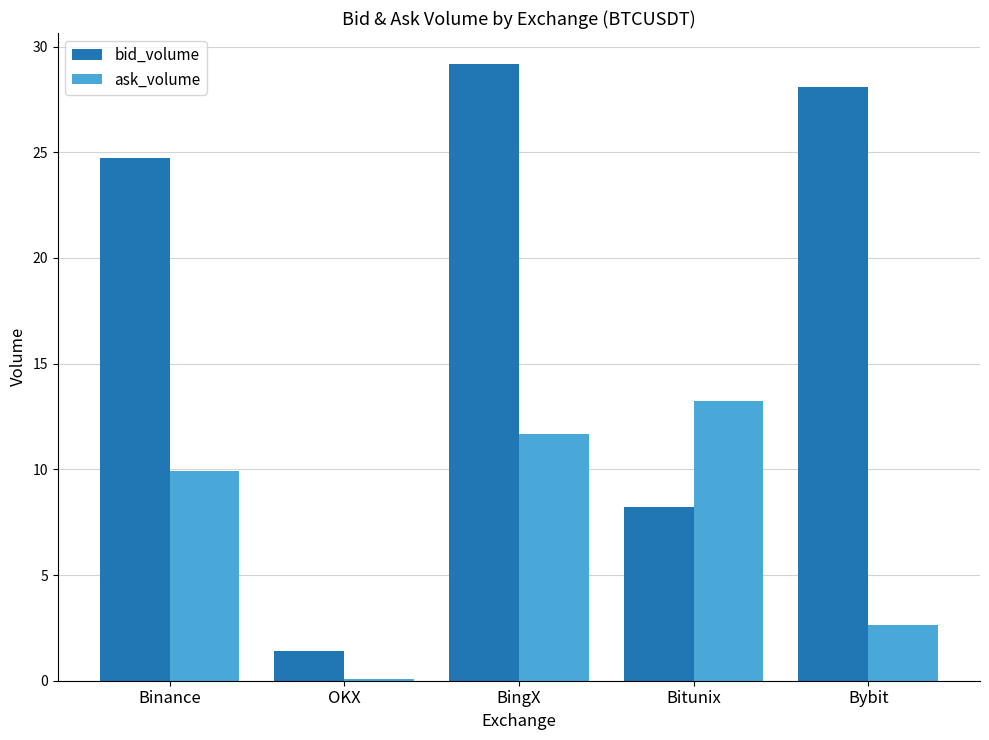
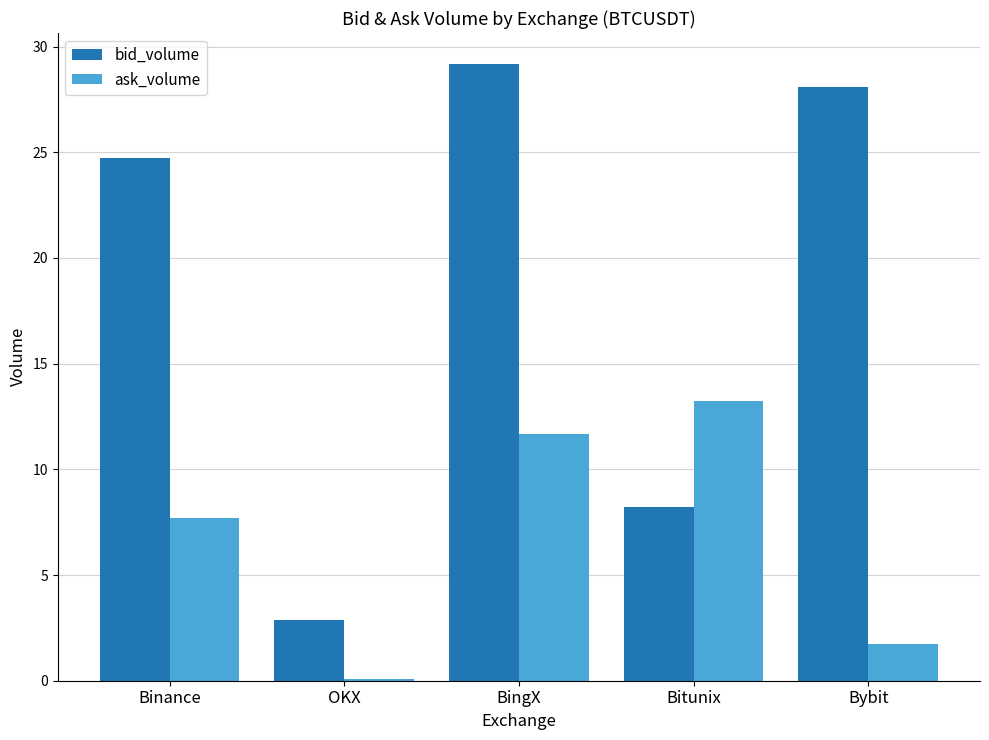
  {
    "bid_volume": {
      "Binance": 24.7,
-     "OKX": 1.4,
+     "OKX": 2.9,
      "BingX": 29.2,
      "Bitunix": 8.2,
      "Bybit": 28.1
    },
    "ask_volume": {
-     "Binance": 9.9,
+     "Binance": 7.7,
      "BingX": 11.7,
      "Bitunix": 13.2,
-     "Bybit": 2.7
+     "Bybit": 1.7
    }
  }
